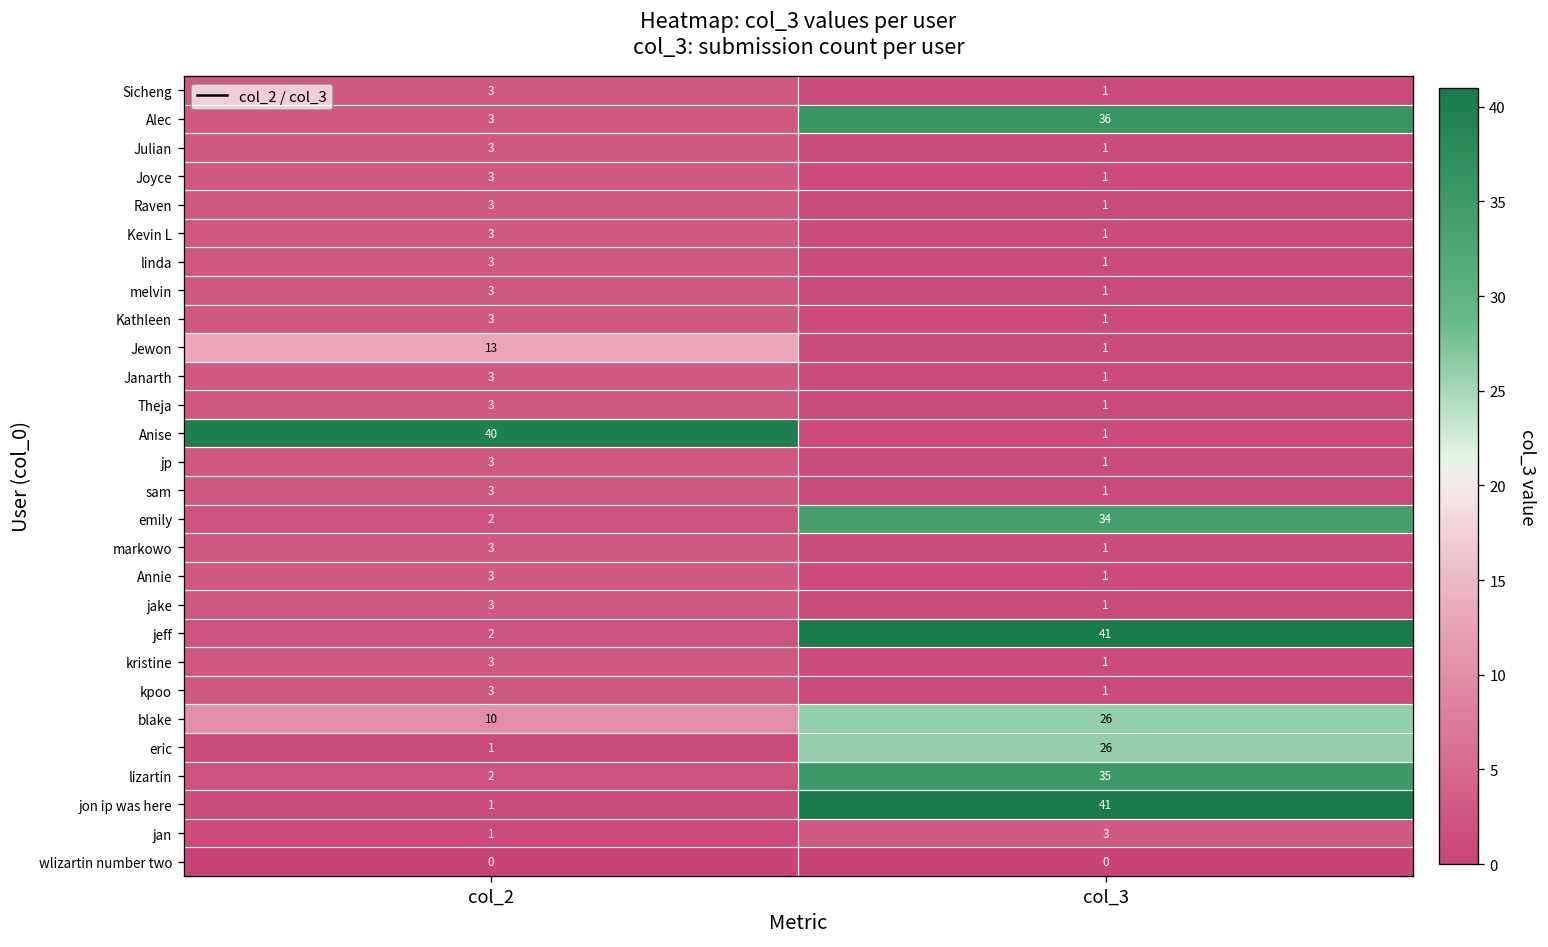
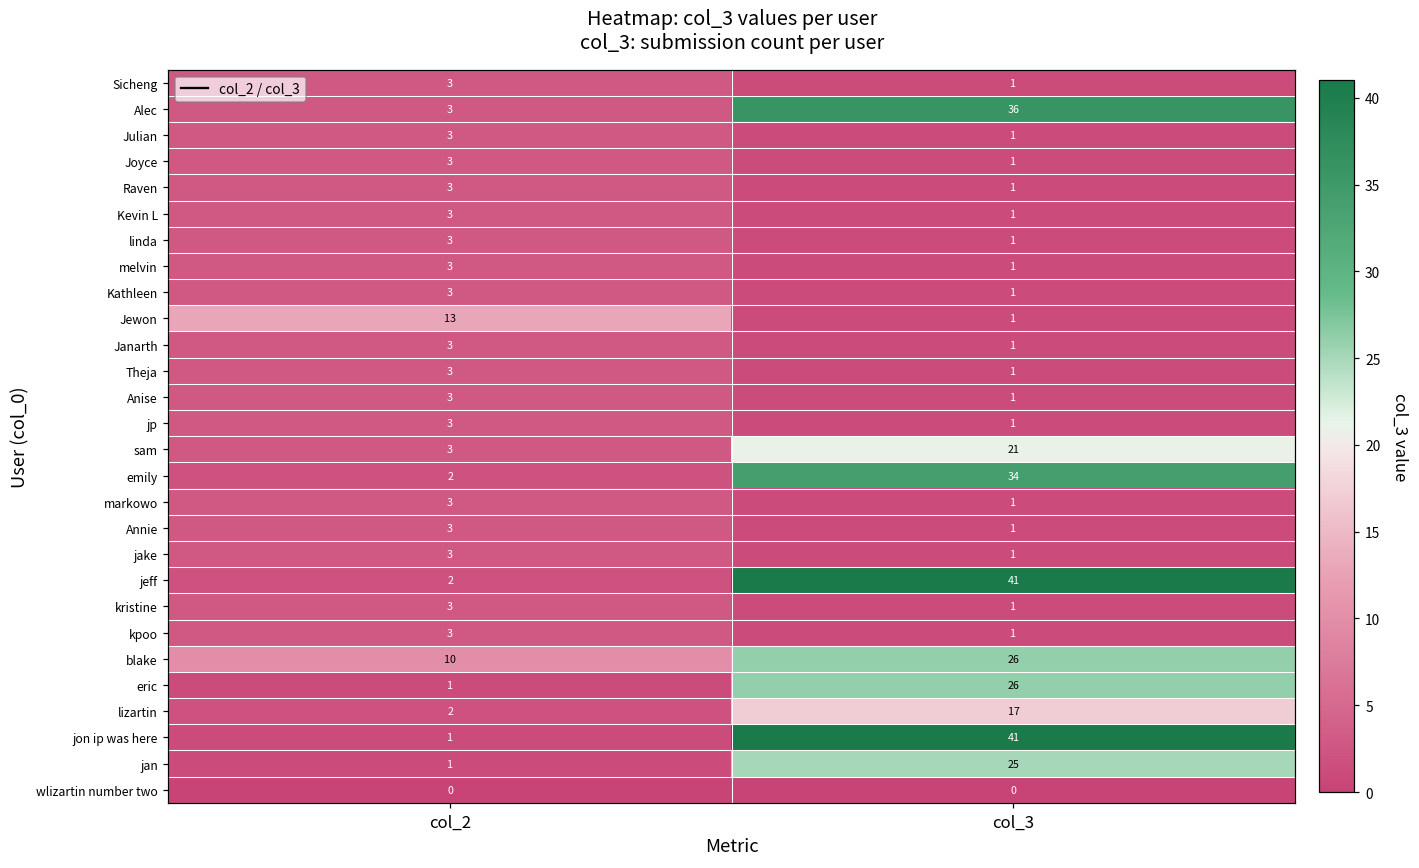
  {
    "Sicheng": {
      "col_2": 3,
      "col_3": 1
    },
    "Alec": {
      "col_2": 3,
      "col_3": 36
    },
    "Julian": {
      "col_2": 3,
      "col_3": 1
    },
    "Joyce": {
      "col_2": 3,
      "col_3": 1
    },
    "Raven": {
      "col_2": 3,
      "col_3": 1
    },
    "Kevin L": {
      "col_2": 3,
      "col_3": 1
    },
    "linda": {
      "col_2": 3,
      "col_3": 1
    },
    "melvin": {
      "col_2": 3,
      "col_3": 1
    },
    "Kathleen": {
      "col_2": 3,
      "col_3": 1
    },
    "Jewon": {
      "col_2": 13,
      "col_3": 1
    },
    "Janarth": {
      "col_2": 3,
      "col_3": 1
    },
    "Theja": {
      "col_2": 3,
      "col_3": 1
    },
    "Anise": {
-     "col_2": 40,
+     "col_2": 3,
      "col_3": 1
    },
    "jp": {
      "col_2": 3,
      "col_3": 1
    },
    "sam": {
      "col_2": 3,
-     "col_3": 1
+     "col_3": 21
    },
    "emily": {
      "col_2": 2,
      "col_3": 34
    },
    "markowo": {
      "col_2": 3,
      "col_3": 1
    },
    "Annie": {
      "col_2": 3,
      "col_3": 1
    },
    "jake": {
      "col_2": 3,
      "col_3": 1
    },
    "jeff": {
      "col_2": 2,
      "col_3": 41
    },
    "kristine": {
      "col_2": 3,
      "col_3": 1
    },
    "kpoo": {
      "col_2": 3,
      "col_3": 1
    },
    "blake": {
      "col_2": 10,
      "col_3": 26
    },
    "eric": {
      "col_2": 1,
      "col_3": 26
    },
    "lizartin": {
      "col_2": 2,
-     "col_3": 35
+     "col_3": 17
    },
    "jon ip was here": {
      "col_2": 1,
      "col_3": 41
    },
    "jan": {
      "col_2": 1,
-     "col_3": 3
+     "col_3": 25
    },
    "wlizartin number two": {
      "col_2": 0,
      "col_3": 0
    }
  }
